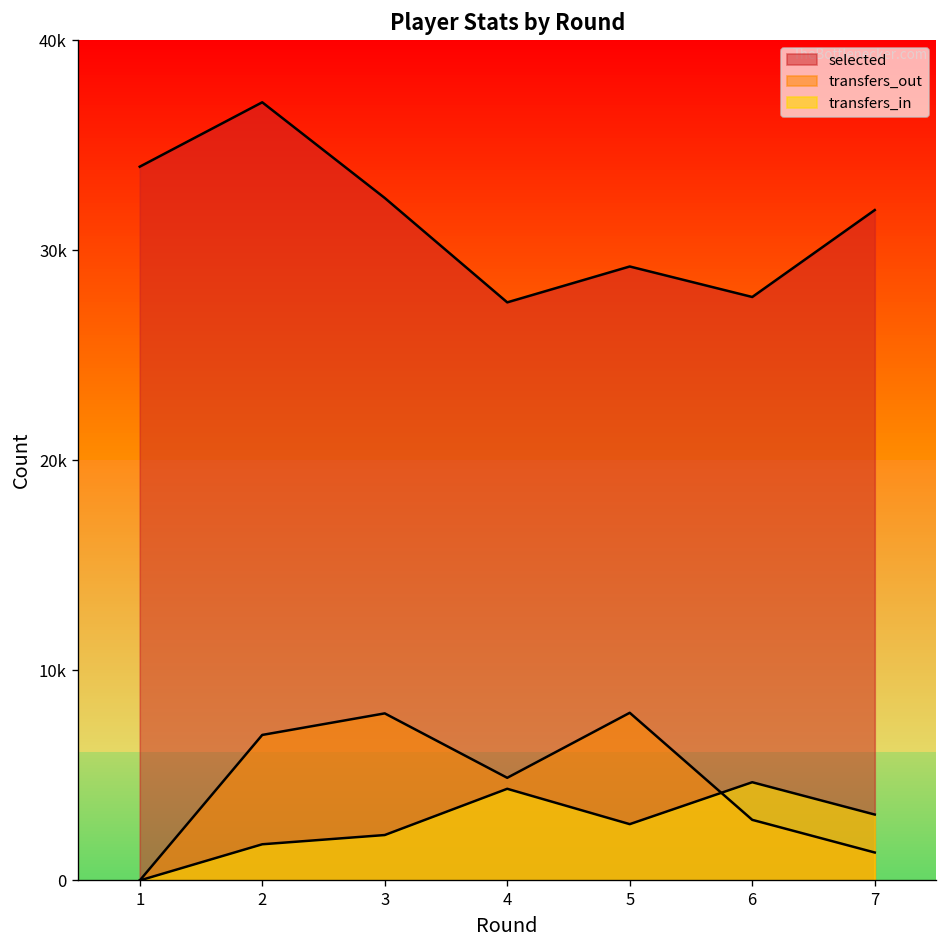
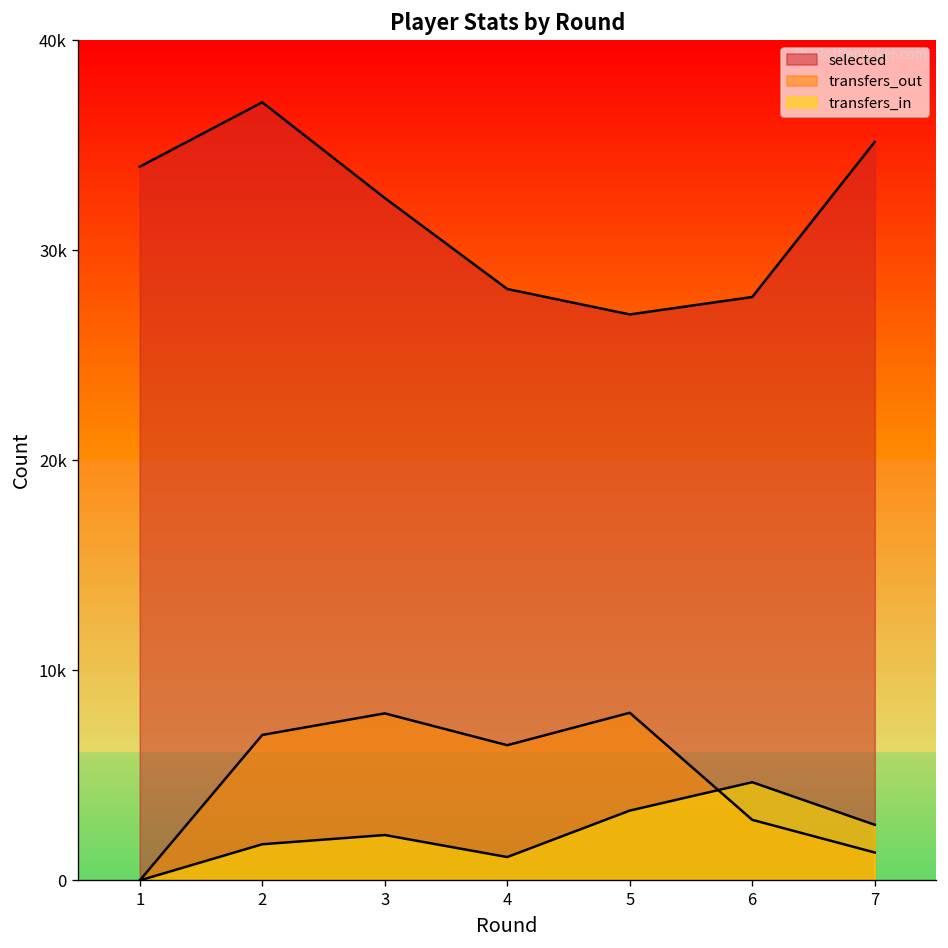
  {
    "selected": {
      "1": 34000,
      "2": 37000,
      "3": 32500,
-     "4": 27500,
-     "5": 29200,
+     "4": 28200,
+     "5": 26900,
      "6": 27800,
-     "7": 31900
+     "7": 35200
    },
    "transfers_out": {
      "2": 6900,
      "3": 8000,
-     "4": 4900,
+     "4": 6400,
      "5": 8000,
      "6": 2900,
      "7": 1300
    },
    "transfers_in": {
      "2": 1700,
      "3": 2200,
-     "4": 4400,
-     "5": 2700,
+     "4": 1100,
+     "5": 3300,
      "6": 4700,
-     "7": 3100
+     "7": 2700
    }
  }
